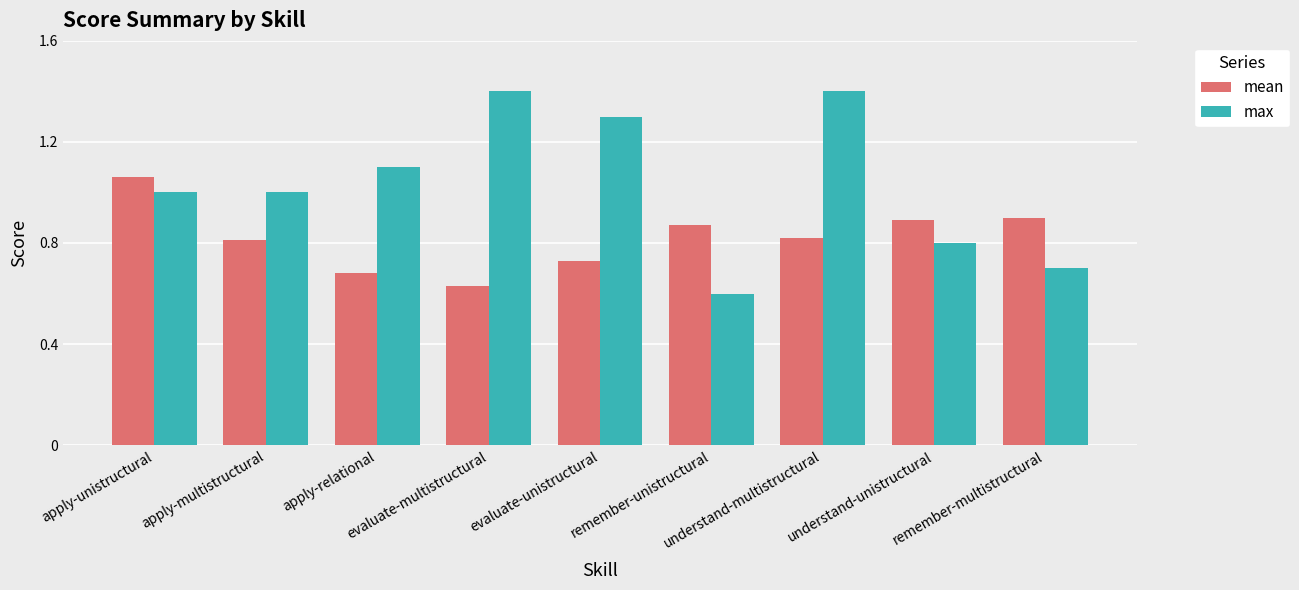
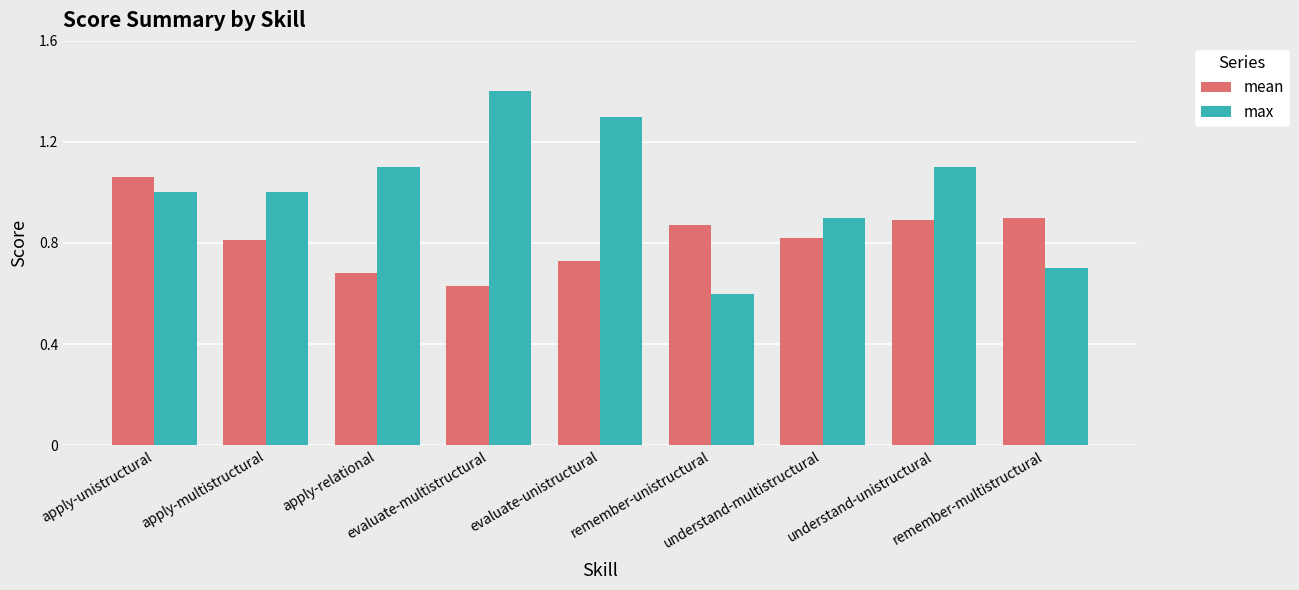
  {
    "mean": {
      "apply-unistructural": 1.06,
      "apply-multistructural": 0.81,
      "apply-relational": 0.68,
      "evaluate-multistructural": 0.63,
      "evaluate-unistructural": 0.73,
      "remember-unistructural": 0.87,
      "understand-multistructural": 0.82,
      "understand-unistructural": 0.89,
      "remember-multistructural": 0.9
    },
    "max": {
      "apply-unistructural": 1.0,
      "apply-multistructural": 1.0,
      "apply-relational": 1.1,
      "evaluate-multistructural": 1.4,
      "evaluate-unistructural": 1.3,
      "remember-unistructural": 0.6,
-     "understand-multistructural": 1.4,
-     "understand-unistructural": 0.8,
+     "understand-multistructural": 0.9,
+     "understand-unistructural": 1.1,
      "remember-multistructural": 0.7
    }
  }
